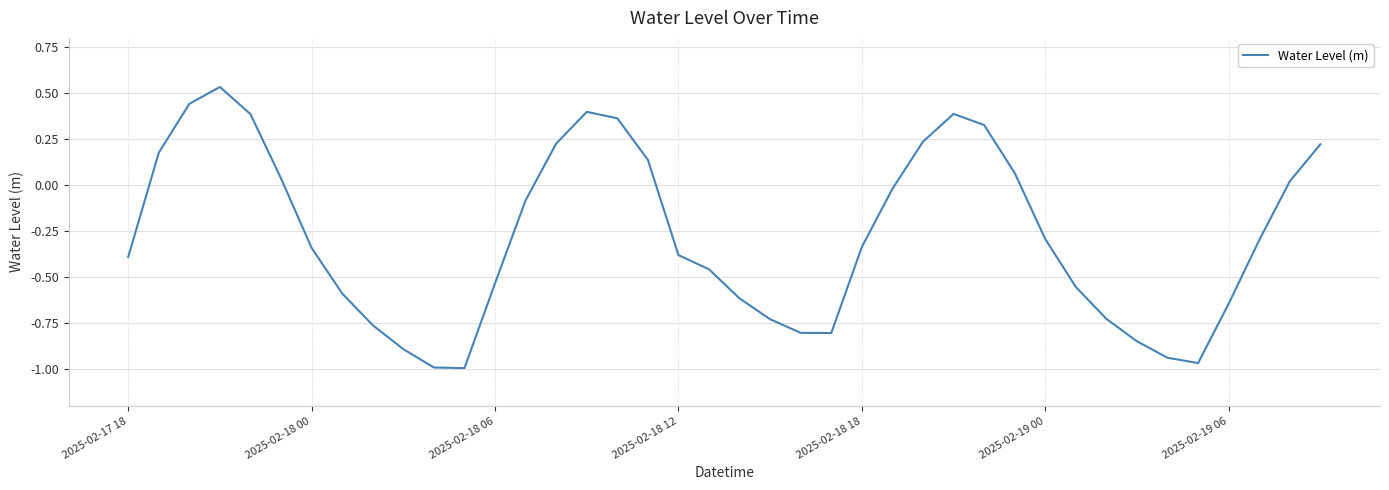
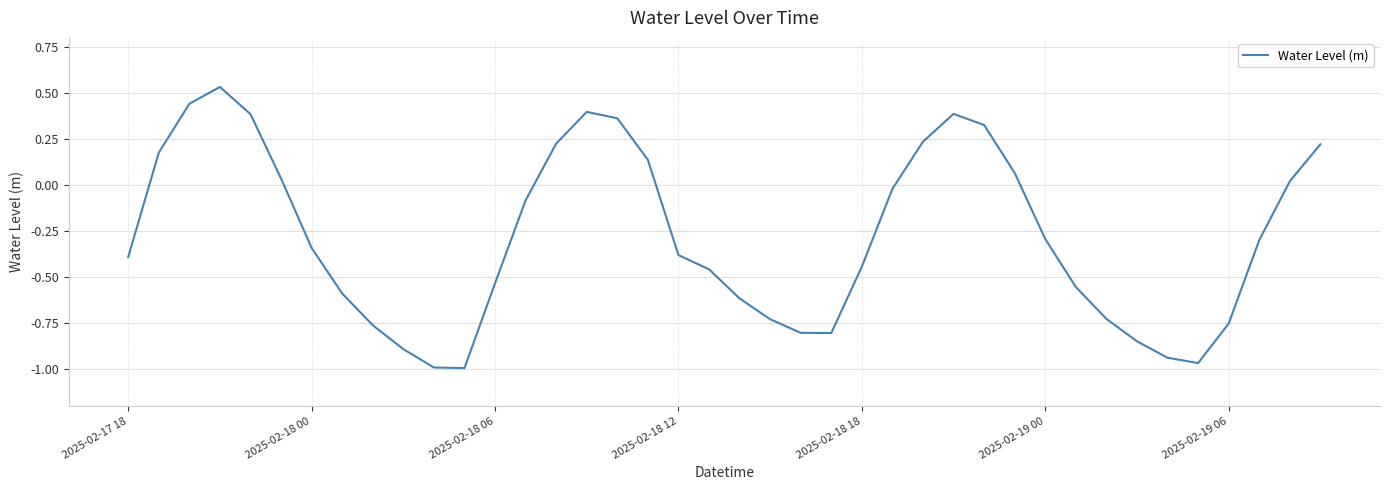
  {
    "2025-02-17 18": -0.39,
    "2025-02-18 00": -0.34,
    "2025-02-18 06": -0.53,
    "2025-02-18 12": -0.38,
-   "2025-02-18 18": -0.34,
+   "2025-02-18 18": -0.44,
    "2025-02-19 00": -0.29,
-   "2025-02-19 06": -0.64
+   "2025-02-19 06": -0.75
  }
